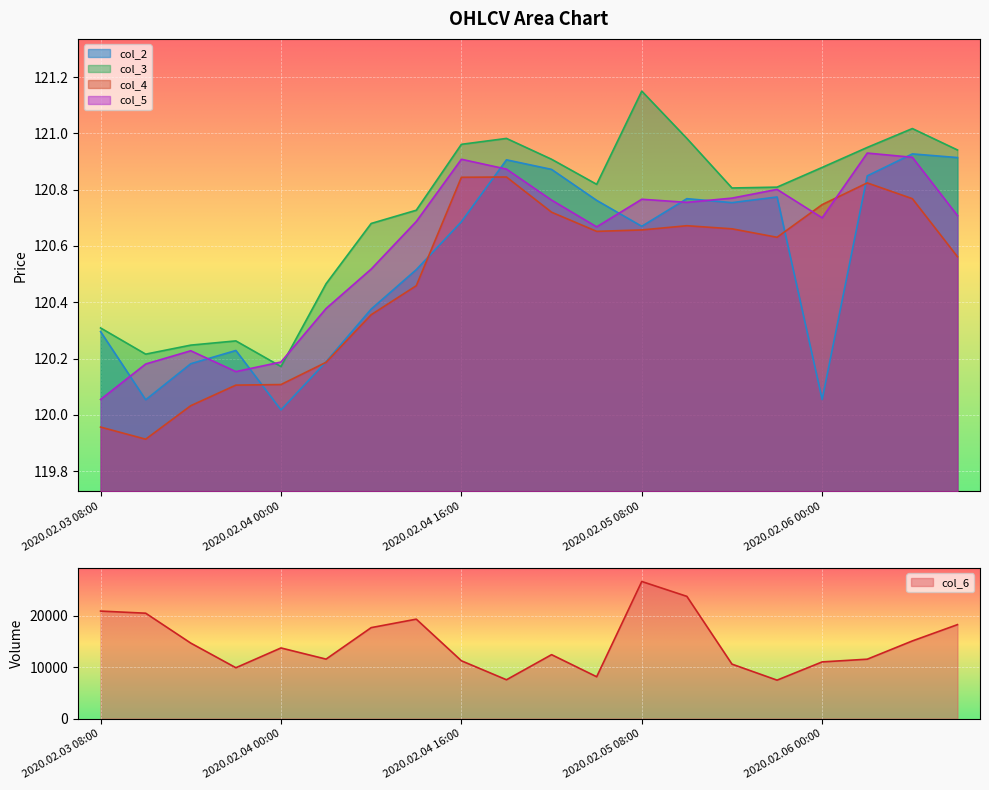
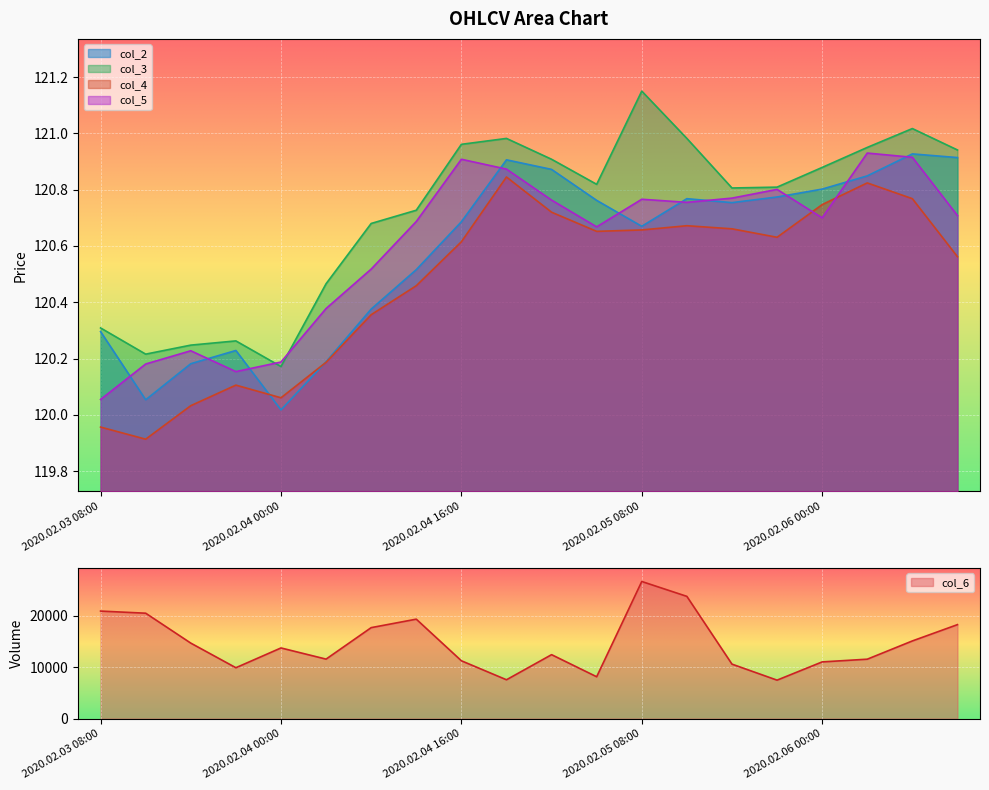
  {
    "OHLCV Area Chart": {
      "col_2": {
        "2020.02.03 08:00": 120.30,
        "2020.02.04 00:00": 120.02,
        "2020.02.04 16:00": 120.69,
        "2020.02.05 08:00": 120.67,
-       "2020.02.06 00:00": 120.06
+       "2020.02.06 00:00": 120.80
      },
      "col_3": {
        "2020.02.03 08:00": 120.31,
        "2020.02.04 00:00": 120.17,
        "2020.02.04 16:00": 120.96,
        "2020.02.05 08:00": 121.15,
        "2020.02.06 00:00": 120.88
      },
      "col_4": {
        "2020.02.03 08:00": 119.96,
-       "2020.02.04 00:00": 120.11,
-       "2020.02.04 16:00": 120.84,
+       "2020.02.04 00:00": 120.06,
+       "2020.02.04 16:00": 120.62,
        "2020.02.05 08:00": 120.66,
        "2020.02.06 00:00": 120.75
      },
      "col_5": {
        "2020.02.03 08:00": 120.06,
        "2020.02.04 00:00": 120.19,
        "2020.02.04 16:00": 120.91,
        "2020.02.05 08:00": 120.77,
        "2020.02.06 00:00": 120.70
      }
    }
  }
